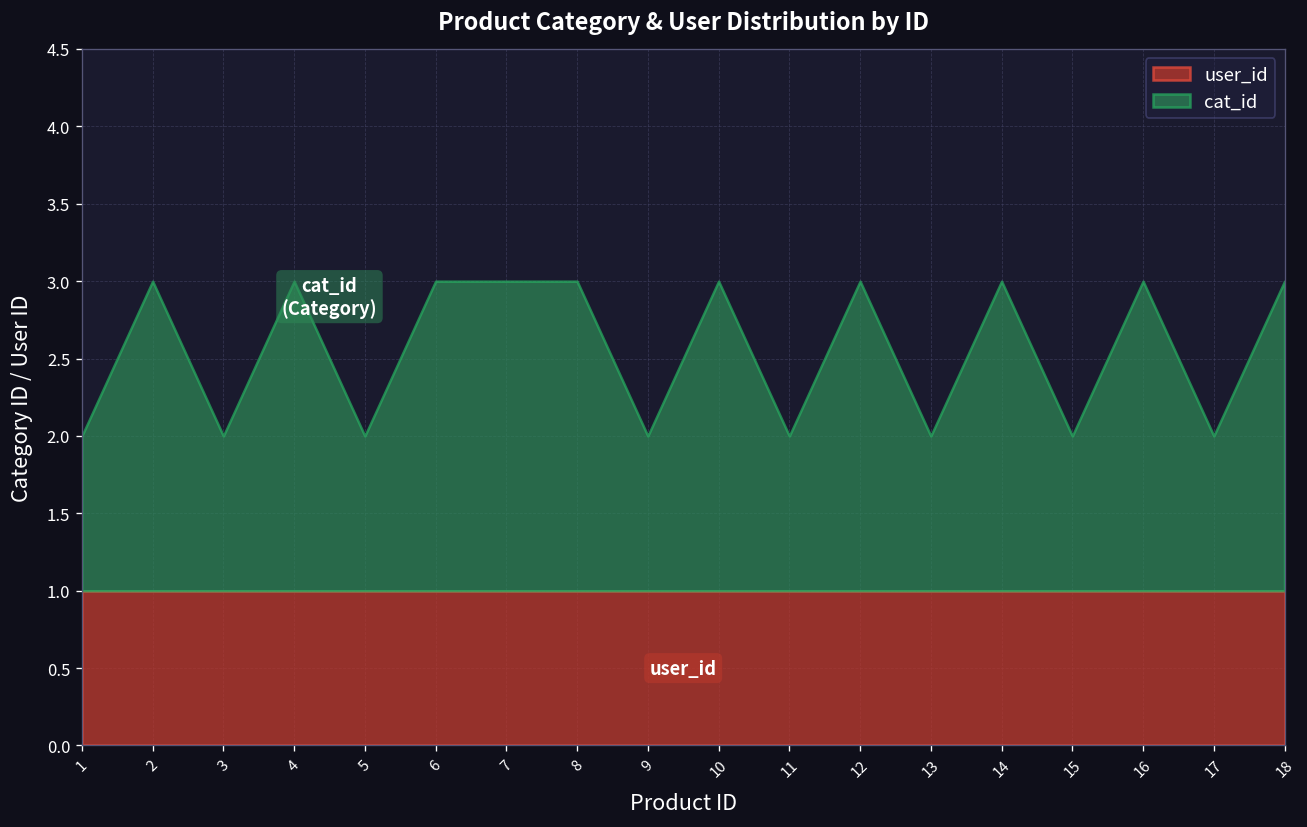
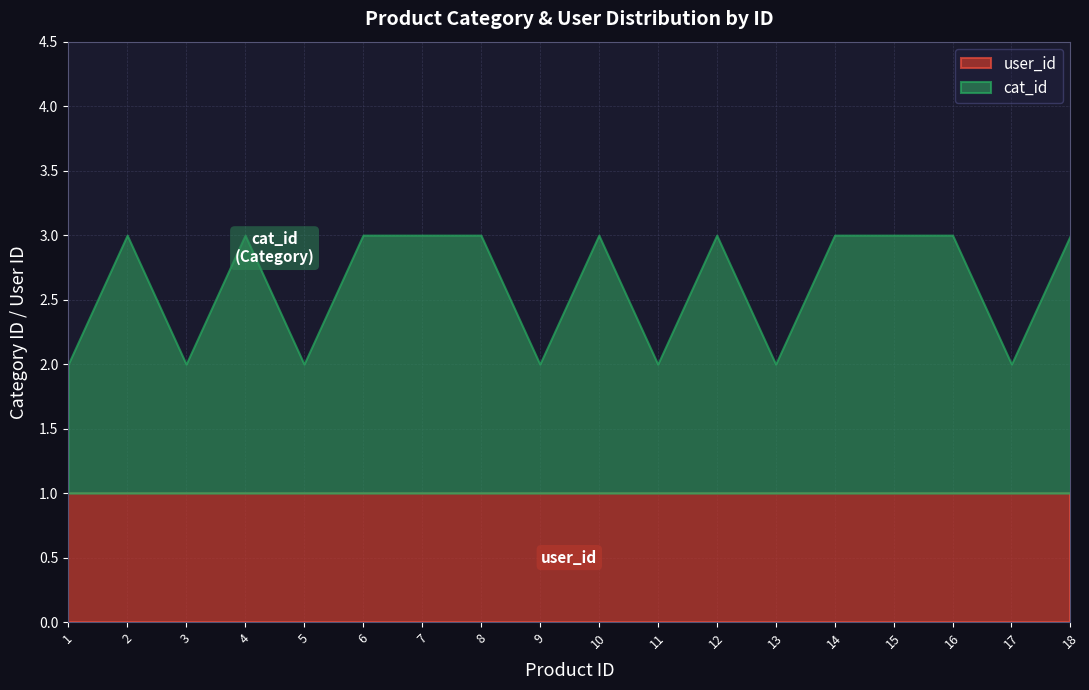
  {
    "user_id": {
      "1": 1,
      "2": 1,
      "3": 1,
      "4": 1,
      "5": 1,
      "6": 1,
      "7": 1,
      "8": 1,
      "9": 1,
      "10": 1,
      "11": 1,
      "12": 1,
      "13": 1,
      "14": 1,
      "15": 1,
      "16": 1,
      "17": 1,
      "18": 1
    },
    "cat_id": {
-     "15": 1
+     "15": 2
    }
  }
